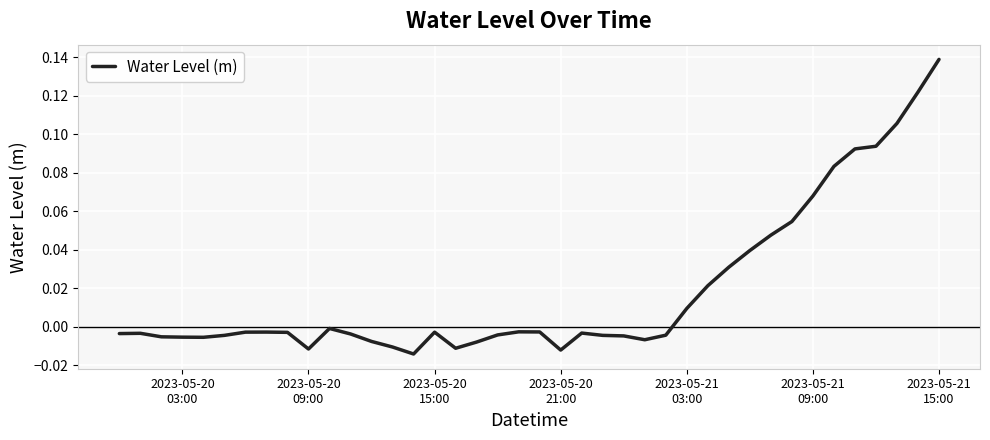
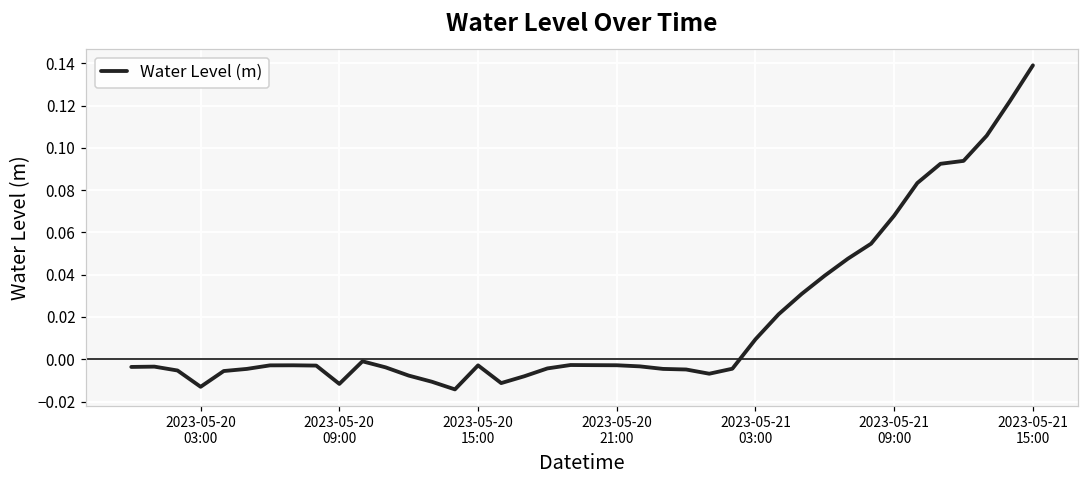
  {
-   "2023-05-20 03:00": -0.005,
+   "2023-05-20 03:00": -0.013,
    "2023-05-20 09:00": -0.012,
    "2023-05-20 15:00": -0.003,
-   "2023-05-20 21:00": -0.012,
+   "2023-05-20 21:00": -0.003,
    "2023-05-21 03:00": 0.009,
    "2023-05-21 09:00": 0.068,
    "2023-05-21 15:00": 0.139
  }
